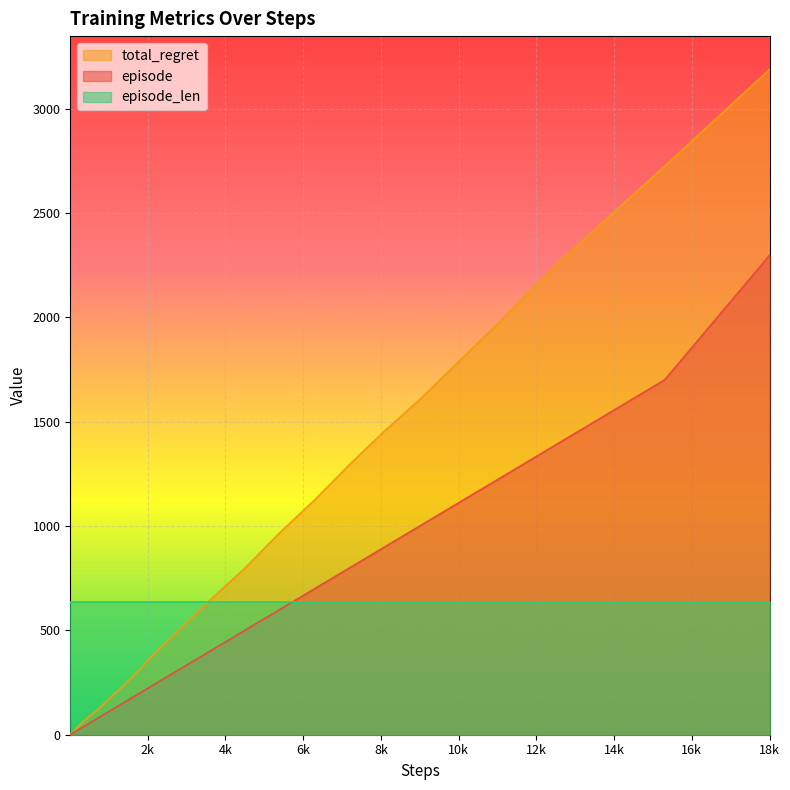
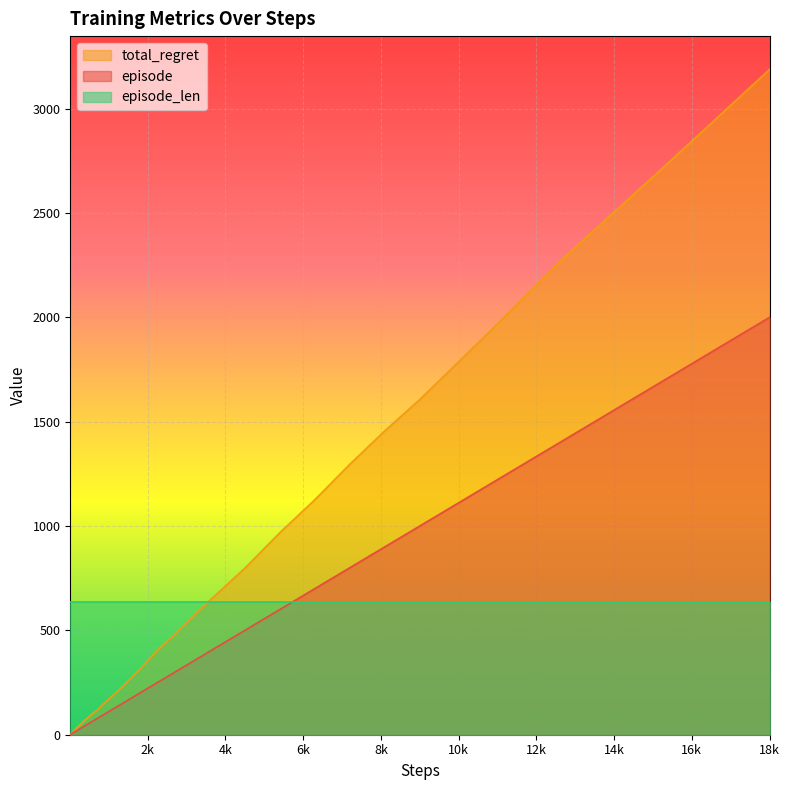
  {
    "total_regret": {
      "18k": 3190
    },
    "episode": {
-     "18k": 2300
+     "18k": 2000
    },
    "episode_len": {
      "18k": 640
    }
  }
